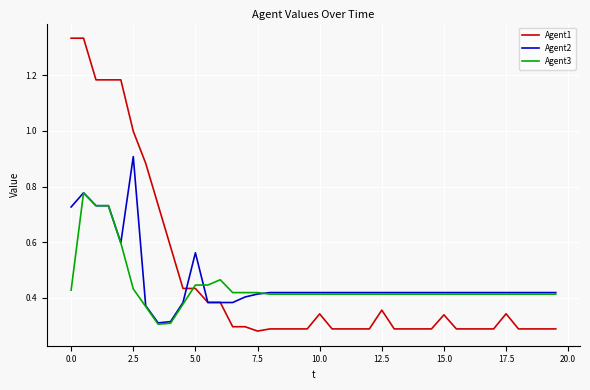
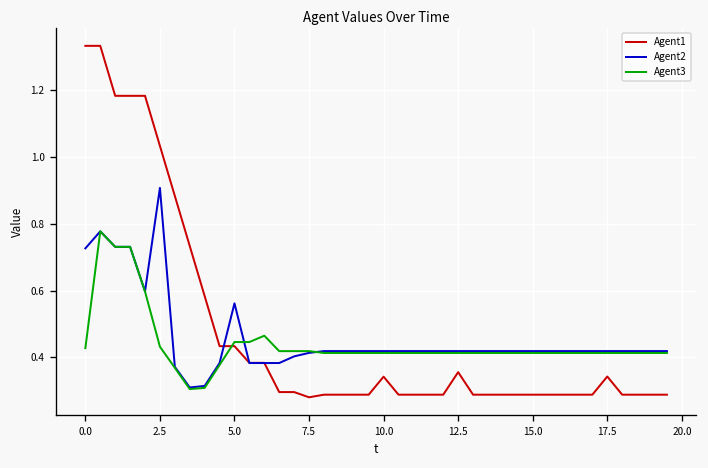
  {
    "Agent1": {
      "0.0": 1.33,
-     "2.5": 1.00,
+     "2.5": 1.03,
      "5.0": 0.43,
      "7.5": 0.28,
      "10.0": 0.34,
      "12.5": 0.36,
-     "15.0": 0.34,
+     "15.0": 0.29,
      "17.5": 0.34
    },
    "Agent2": {
      "0.0": 0.73,
      "2.5": 0.91,
      "5.0": 0.56
    },
    "Agent3": {
      "0.0": 0.43,
      "2.5": 0.43,
      "5.0": 0.45
    }
  }
